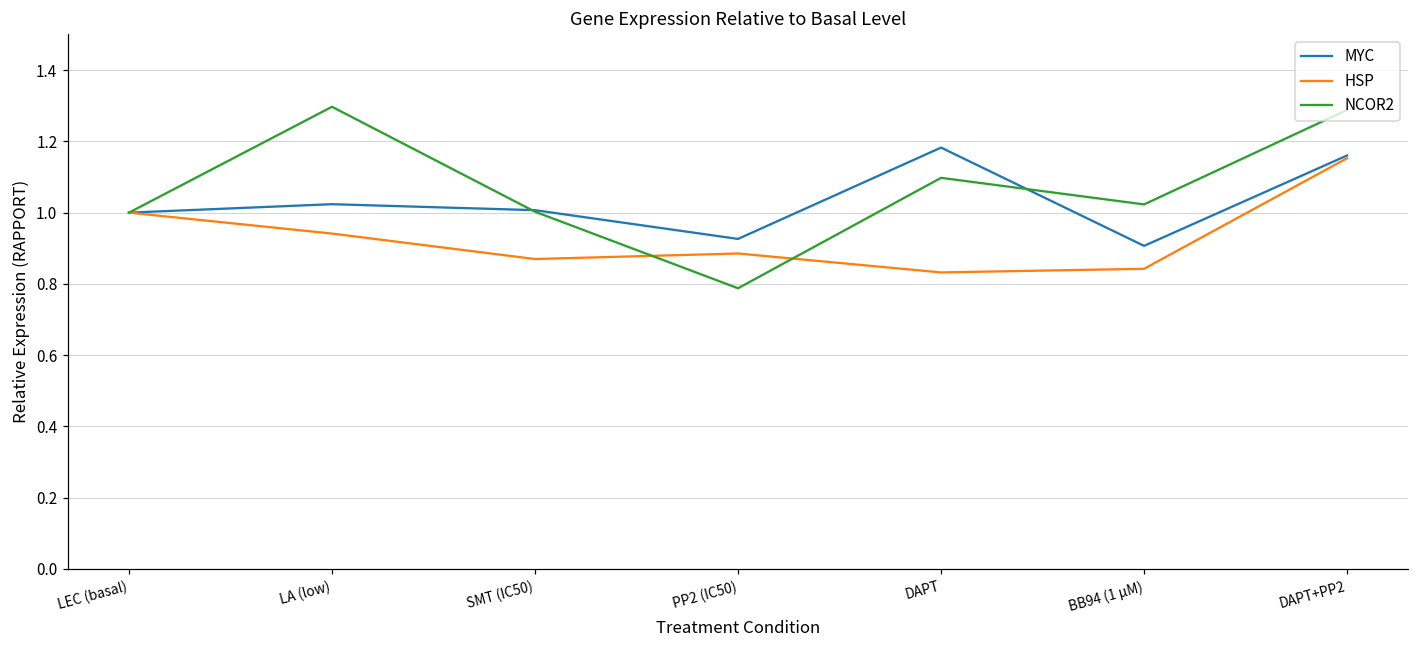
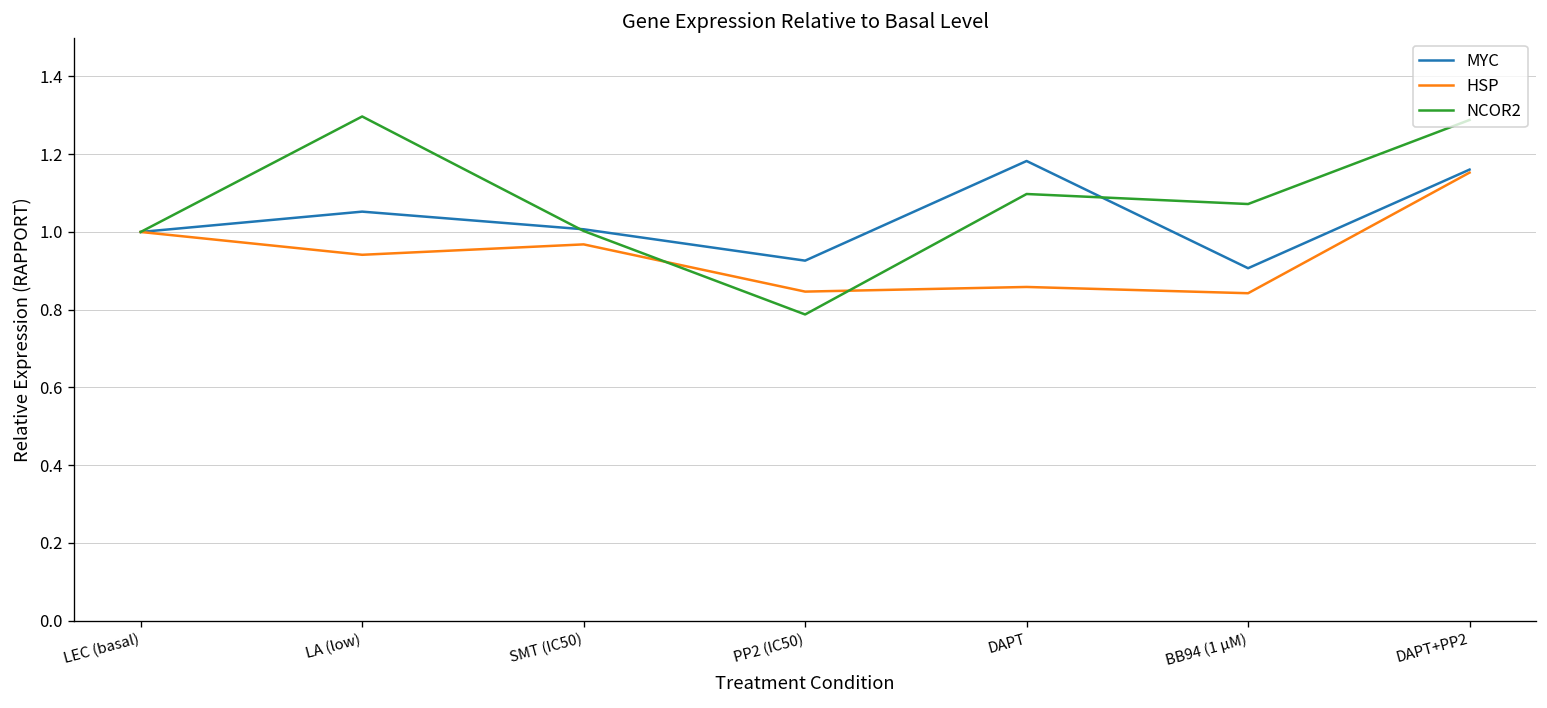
  {
    "MYC": {
-     "LA (low)": 1.02,
+     "LA (low)": 1.05,
      "PP2 (IC50)": 0.93,
      "DAPT": 1.18,
      "BB94 (1 µM)": 0.91
    },
    "HSP": {
      "LA (low)": 0.94,
-     "SMT (IC50)": 0.87,
-     "PP2 (IC50)": 0.89,
-     "DAPT": 0.83,
+     "SMT (IC50)": 0.97,
+     "PP2 (IC50)": 0.85,
+     "DAPT": 0.86,
      "BB94 (1 µM)": 0.84
    },
    "NCOR2": {
      "LA (low)": 1.30,
      "PP2 (IC50)": 0.79,
      "DAPT": 1.10,
-     "BB94 (1 µM)": 1.02
+     "BB94 (1 µM)": 1.07
    }
  }
